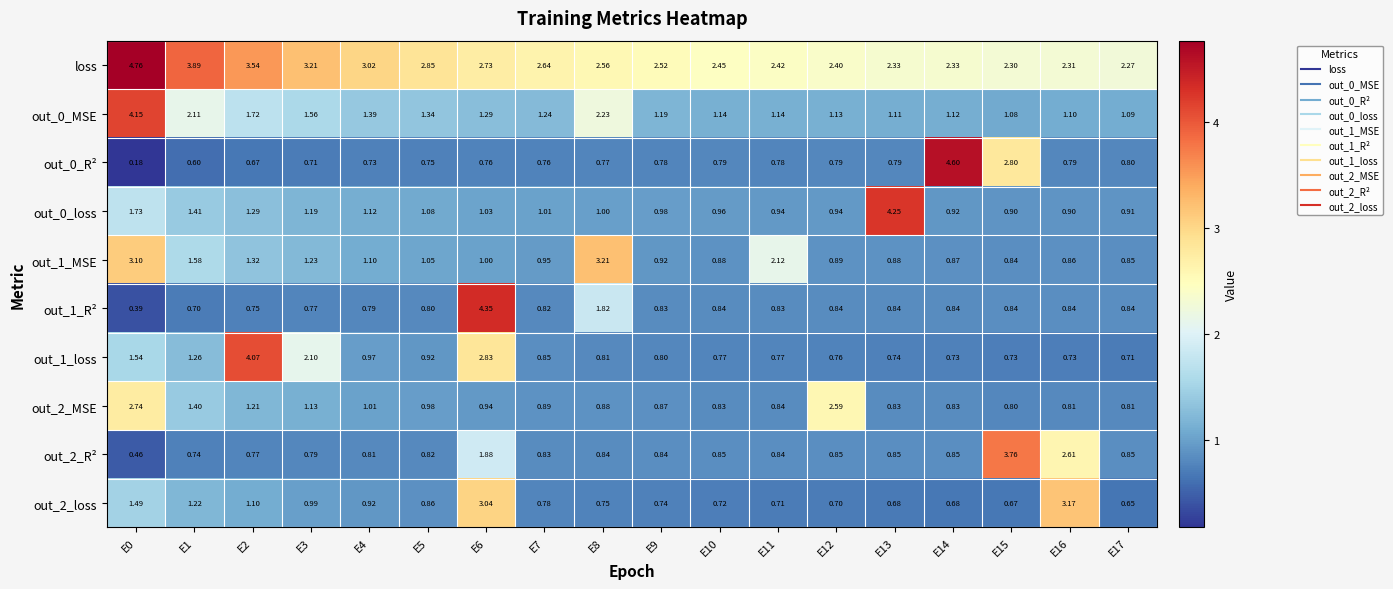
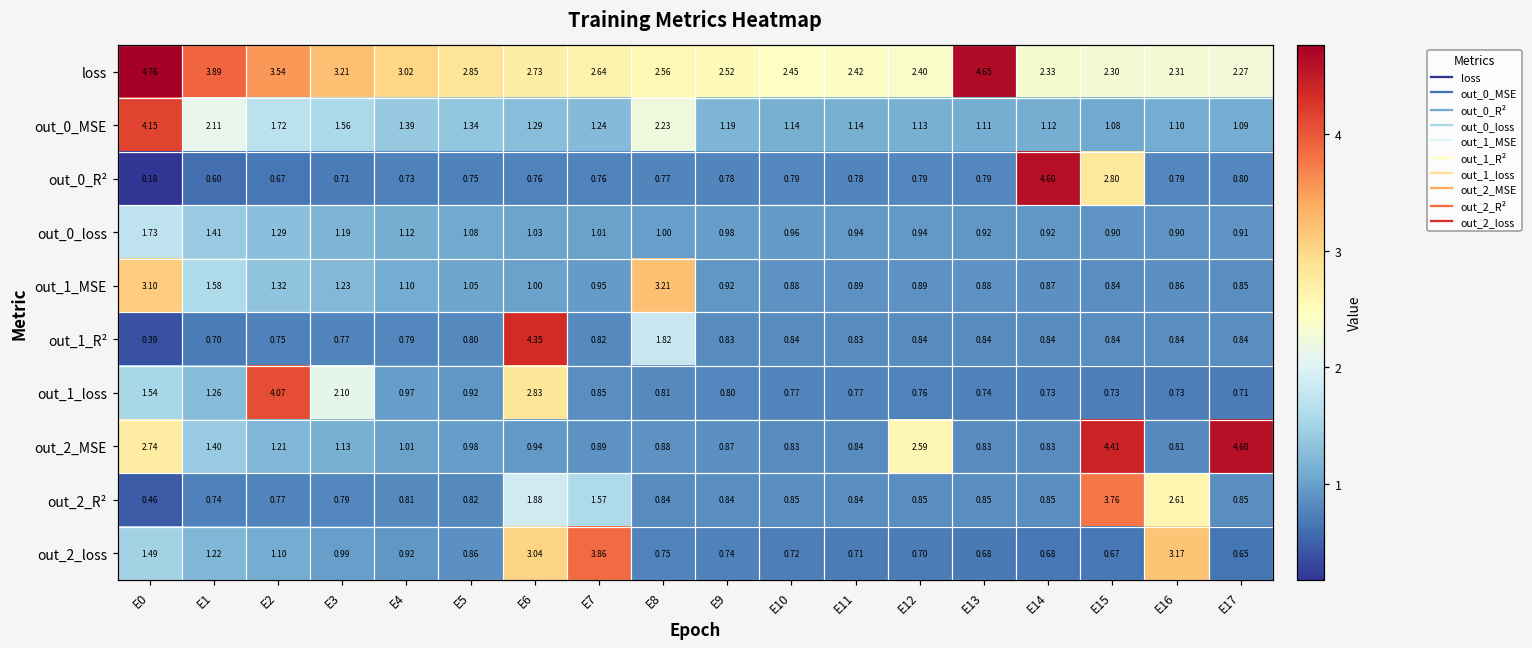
  {
    "loss": {
      "E0": 4.76,
      "E1": 3.89,
      "E2": 3.54,
      "E3": 3.21,
      "E4": 3.02,
      "E5": 2.85,
      "E6": 2.73,
      "E7": 2.64,
      "E8": 2.56,
      "E9": 2.52,
      "E10": 2.45,
      "E11": 2.42,
      "E12": 2.40,
-     "E13": 2.33,
+     "E13": 4.65,
      "E14": 2.33,
      "E15": 2.30,
      "E16": 2.31,
      "E17": 2.27
    },
    "out_0_MSE": {
      "E0": 4.15,
      "E1": 2.11,
      "E2": 1.72,
      "E3": 1.56,
      "E4": 1.39,
      "E5": 1.34,
      "E6": 1.29,
      "E7": 1.24,
      "E8": 2.23,
      "E9": 1.19,
      "E10": 1.14,
      "E11": 1.14,
      "E12": 1.13,
      "E13": 1.11,
      "E14": 1.12,
      "E15": 1.08,
      "E16": 1.10,
      "E17": 1.09
    },
    "out_0_R²": {
      "E0": 0.18,
      "E1": 0.60,
      "E2": 0.67,
      "E3": 0.71,
      "E4": 0.73,
      "E5": 0.75,
      "E6": 0.76,
      "E7": 0.76,
      "E8": 0.77,
      "E9": 0.78,
      "E10": 0.79,
      "E11": 0.78,
      "E12": 0.79,
      "E13": 0.79,
      "E14": 4.60,
      "E15": 2.80,
      "E16": 0.79,
      "E17": 0.80
    },
    "out_0_loss": {
      "E0": 1.73,
      "E1": 1.41,
      "E2": 1.29,
      "E3": 1.19,
      "E4": 1.12,
      "E5": 1.08,
      "E6": 1.03,
      "E7": 1.01,
      "E8": 1.00,
      "E9": 0.98,
      "E10": 0.96,
      "E11": 0.94,
      "E12": 0.94,
-     "E13": 4.25,
+     "E13": 0.92,
      "E14": 0.92,
      "E15": 0.90,
      "E16": 0.90,
      "E17": 0.91
    },
    "out_1_MSE": {
      "E0": 3.10,
      "E1": 1.58,
      "E2": 1.32,
      "E3": 1.23,
      "E4": 1.10,
      "E5": 1.05,
      "E6": 1.00,
      "E7": 0.95,
      "E8": 3.21,
      "E9": 0.92,
      "E10": 0.88,
-     "E11": 2.12,
+     "E11": 0.89,
      "E12": 0.89,
      "E13": 0.88,
      "E14": 0.87,
      "E15": 0.84,
      "E16": 0.86,
      "E17": 0.85
    },
    "out_1_R²": {
      "E0": 0.39,
      "E1": 0.70,
      "E2": 0.75,
      "E3": 0.77,
      "E4": 0.79,
      "E5": 0.80,
      "E6": 4.35,
      "E7": 0.82,
      "E8": 1.82,
      "E9": 0.83,
      "E10": 0.84,
      "E11": 0.83,
      "E12": 0.84,
      "E13": 0.84,
      "E14": 0.84,
      "E15": 0.84,
      "E16": 0.84,
      "E17": 0.84
    },
    "out_1_loss": {
      "E0": 1.54,
      "E1": 1.26,
      "E2": 4.07,
      "E3": 2.10,
      "E4": 0.97,
      "E5": 0.92,
      "E6": 2.83,
      "E7": 0.85,
      "E8": 0.81,
      "E9": 0.80,
      "E10": 0.77,
      "E11": 0.77,
      "E12": 0.76,
      "E13": 0.74,
      "E14": 0.73,
      "E15": 0.73,
      "E16": 0.73,
      "E17": 0.71
    },
    "out_2_MSE": {
      "E0": 2.74,
      "E1": 1.40,
      "E2": 1.21,
      "E3": 1.13,
      "E4": 1.01,
      "E5": 0.98,
      "E6": 0.94,
      "E7": 0.89,
      "E8": 0.88,
      "E9": 0.87,
      "E10": 0.83,
      "E11": 0.84,
      "E12": 2.59,
      "E13": 0.83,
      "E14": 0.83,
-     "E15": 0.80,
+     "E15": 4.41,
      "E16": 0.81,
-     "E17": 0.81
+     "E17": 4.60
    },
    "out_2_R²": {
      "E0": 0.46,
      "E1": 0.74,
      "E2": 0.77,
      "E3": 0.79,
      "E4": 0.81,
      "E5": 0.82,
      "E6": 1.88,
-     "E7": 0.83,
+     "E7": 1.57,
      "E8": 0.84,
      "E9": 0.84,
      "E10": 0.85,
      "E11": 0.84,
      "E12": 0.85,
      "E13": 0.85,
      "E14": 0.85,
      "E15": 3.76,
      "E16": 2.61,
      "E17": 0.85
    },
    "out_2_loss": {
      "E0": 1.49,
      "E1": 1.22,
      "E2": 1.10,
      "E3": 0.99,
      "E4": 0.92,
      "E5": 0.86,
      "E6": 3.04,
-     "E7": 0.78,
+     "E7": 3.86,
      "E8": 0.75,
      "E9": 0.74,
      "E10": 0.72,
      "E11": 0.71,
      "E12": 0.70,
      "E13": 0.68,
      "E14": 0.68,
      "E15": 0.67,
      "E16": 3.17,
      "E17": 0.65
    }
  }
